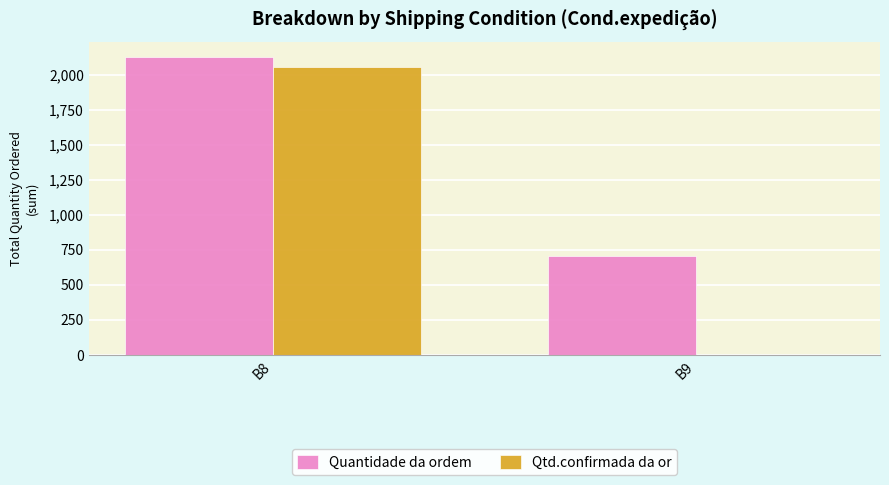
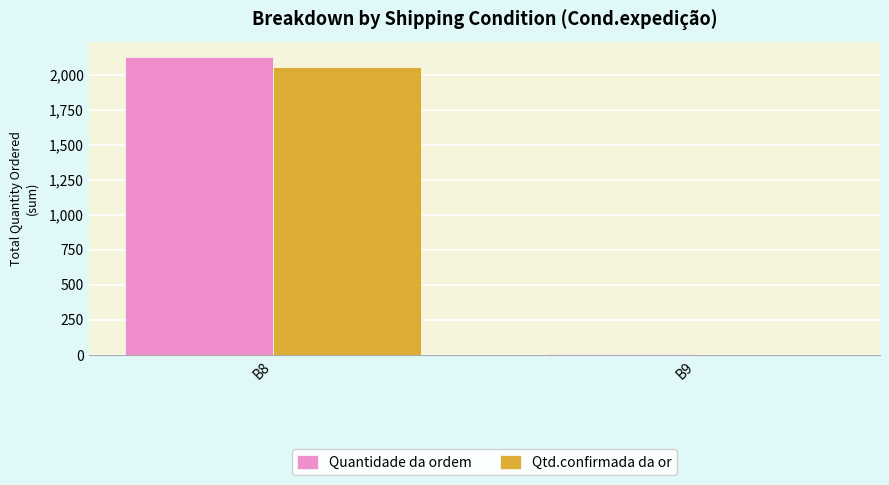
  {
    "Quantidade da ordem": {
      "B8": "2,120",
-     "B9": "700"
+     "B9": "10"
    },
    "Qtd.confirmada da or": {
      "B8": "2,050",
      "B9": "0"
    }
  }
